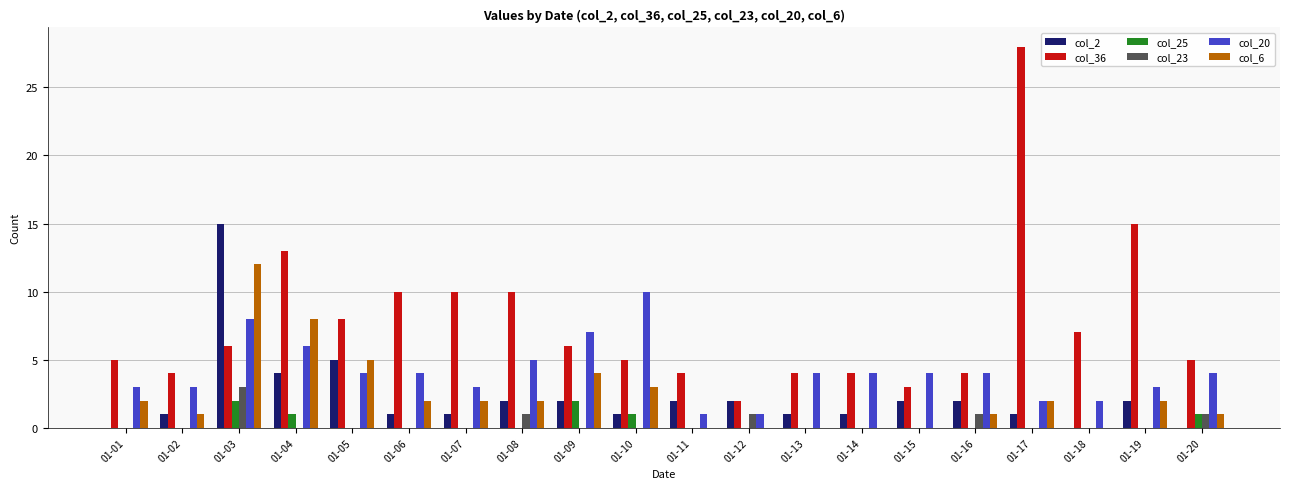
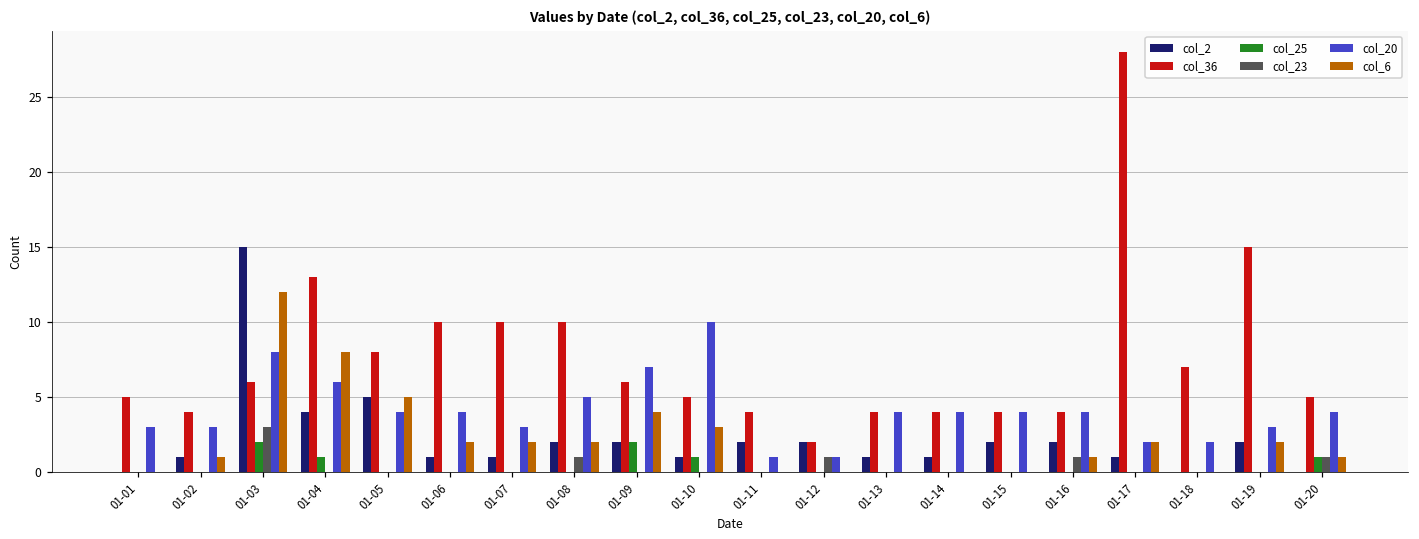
  {
    "col_2": {
      "01-01": 0,
      "01-02": 1,
      "01-03": 15,
      "01-04": 4,
      "01-05": 5,
      "01-06": 1,
      "01-07": 1,
      "01-08": 2,
      "01-09": 2,
      "01-10": 1,
      "01-11": 2,
      "01-12": 2,
      "01-13": 1,
      "01-14": 1,
      "01-15": 2,
      "01-16": 2,
      "01-17": 1,
      "01-18": 0,
      "01-19": 2,
      "01-20": 0
    },
    "col_36": {
      "01-01": 5,
      "01-02": 4,
      "01-03": 6,
      "01-04": 13,
      "01-05": 8,
      "01-06": 10,
      "01-07": 10,
      "01-08": 10,
      "01-09": 6,
      "01-10": 5,
      "01-11": 4,
      "01-12": 2,
      "01-13": 4,
      "01-14": 4,
-     "01-15": 3,
+     "01-15": 4,
      "01-16": 4,
      "01-17": 28,
      "01-18": 7,
      "01-19": 15,
      "01-20": 5
    },
    "col_25": {
      "01-01": 0,
      "01-02": 0,
      "01-03": 2,
      "01-04": 1,
      "01-05": 0,
      "01-06": 0,
      "01-07": 0,
      "01-08": 0,
      "01-09": 2,
      "01-10": 1,
      "01-11": 0,
      "01-12": 0,
      "01-13": 0,
      "01-14": 0,
      "01-15": 0,
      "01-16": 0,
      "01-17": 0,
      "01-18": 0,
      "01-19": 0,
      "01-20": 1
    },
    "col_23": {
      "01-01": 0,
      "01-02": 0,
      "01-03": 3,
      "01-04": 0,
      "01-05": 0,
      "01-06": 0,
      "01-07": 0,
      "01-08": 1,
      "01-09": 0,
      "01-10": 0,
      "01-11": 0,
      "01-12": 1,
      "01-13": 0,
      "01-14": 0,
      "01-15": 0,
      "01-16": 1,
      "01-17": 0,
      "01-18": 0,
      "01-19": 0,
      "01-20": 1
    },
    "col_20": {
      "01-01": 3,
      "01-02": 3,
      "01-03": 8,
      "01-04": 6,
      "01-05": 4,
      "01-06": 4,
      "01-07": 3,
      "01-08": 5,
      "01-09": 7,
      "01-10": 10,
      "01-11": 1,
      "01-12": 1,
      "01-13": 4,
      "01-14": 4,
      "01-15": 4,
      "01-16": 4,
      "01-17": 2,
      "01-18": 2,
      "01-19": 3,
      "01-20": 4
    },
    "col_6": {
-     "01-01": 2,
+     "01-01": 0,
      "01-02": 1,
      "01-03": 12,
      "01-04": 8,
      "01-05": 5,
      "01-06": 2,
      "01-07": 2,
      "01-08": 2,
      "01-09": 4,
      "01-10": 3,
      "01-11": 0,
      "01-12": 0,
      "01-13": 0,
      "01-14": 0,
      "01-15": 0,
      "01-16": 1,
      "01-17": 2,
      "01-18": 0,
      "01-19": 2,
      "01-20": 1
    }
  }
